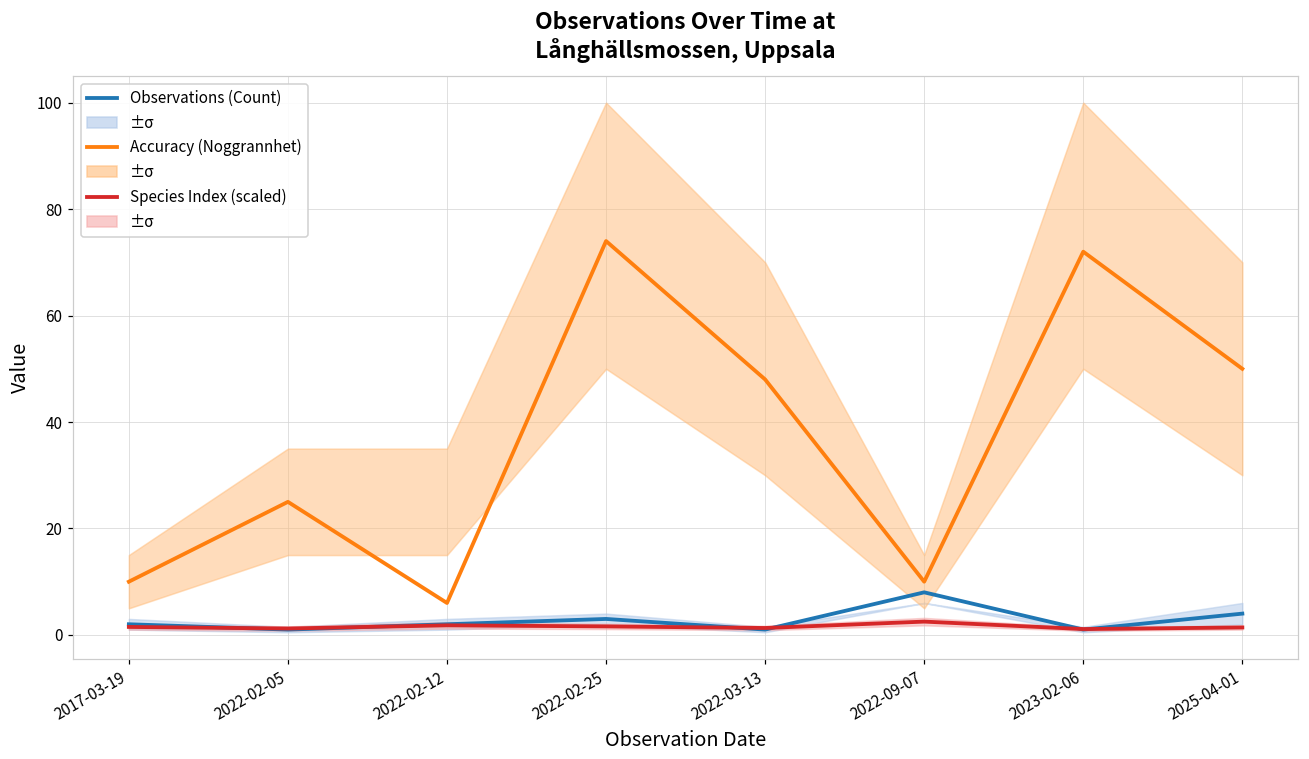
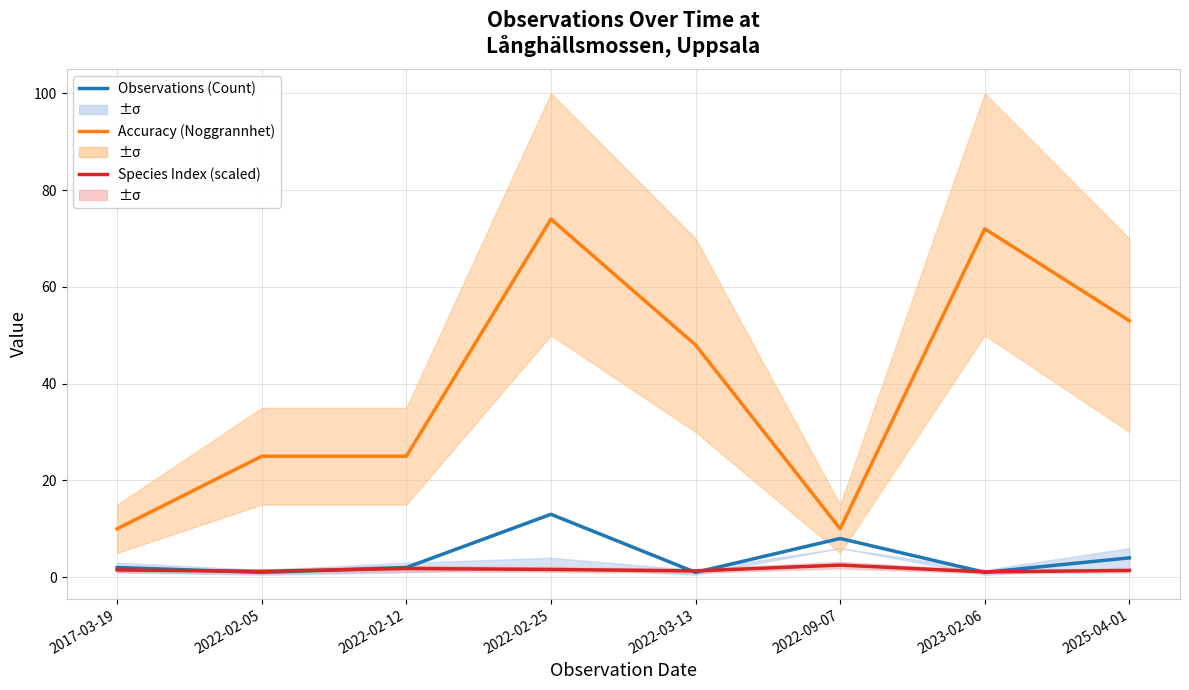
  {
    "Observations (Count)": {
-     "2022-02-25": 3,
+     "2022-02-25": 13,
      "2022-09-07": 8,
      "2025-04-01": 4
    },
    "Accuracy (Noggrannhet)": {
      "2017-03-19": 10,
      "2022-02-05": 25,
-     "2022-02-12": 6,
+     "2022-02-12": 25,
      "2022-02-25": 74,
      "2022-03-13": 48,
      "2022-09-07": 10,
      "2023-02-06": 72,
-     "2025-04-01": 50
+     "2025-04-01": 53
    },
    "Species Index (scaled)": {
      "2022-09-07": 3
    }
  }
